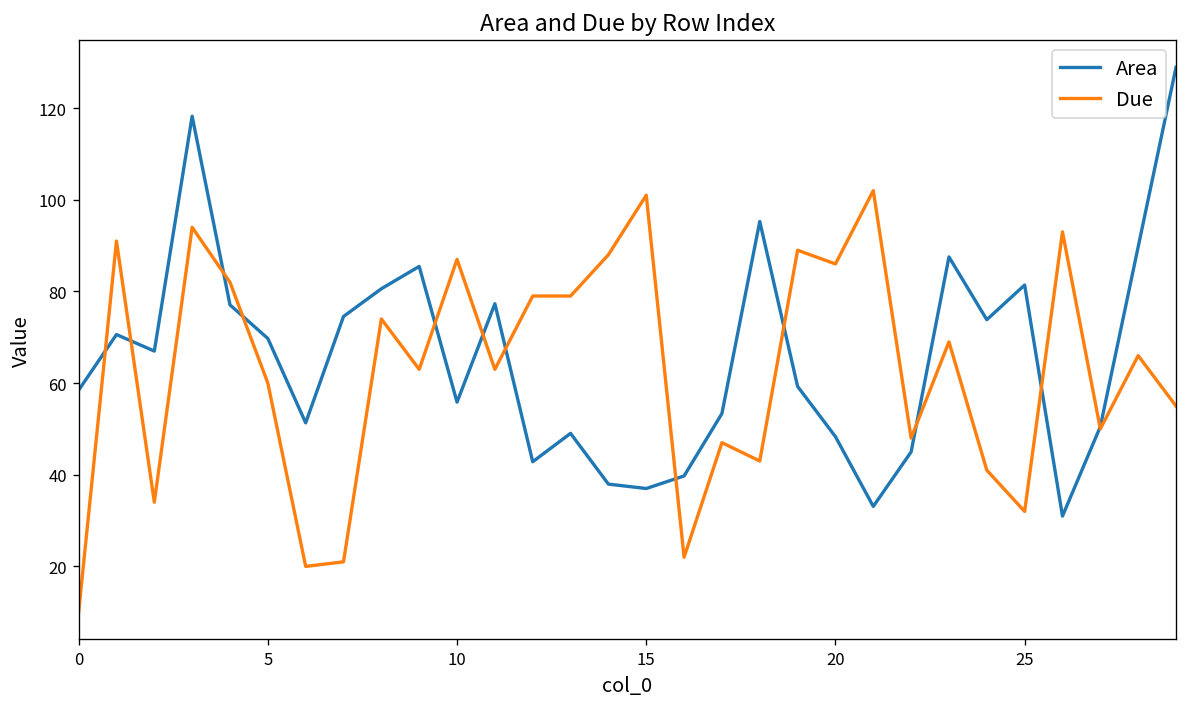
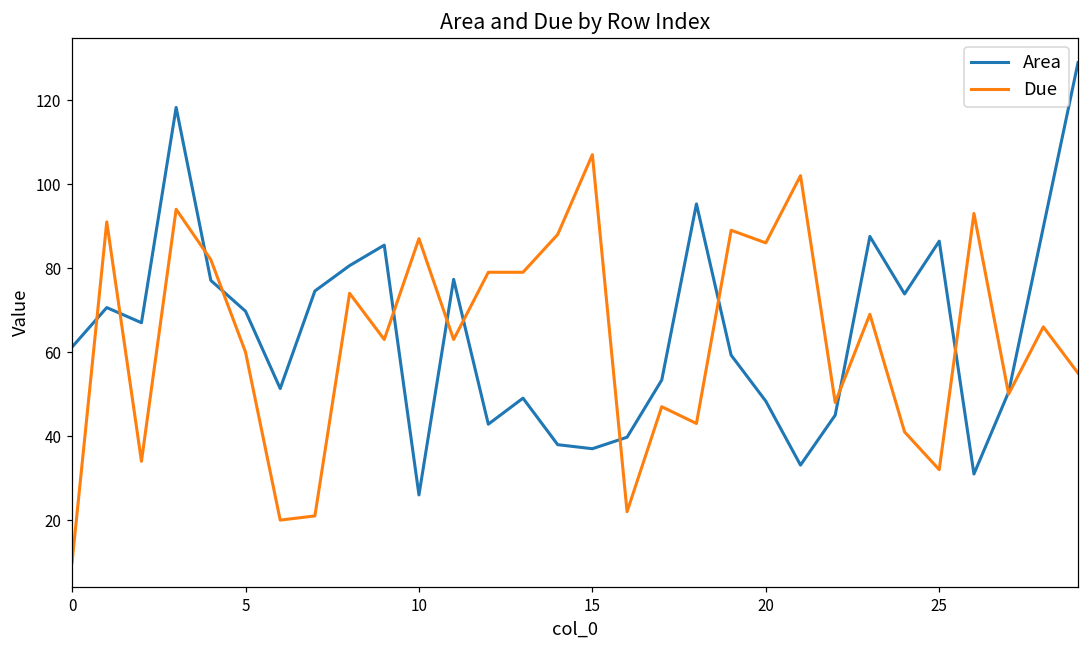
  {
    "Area": {
-     "0": 58,
+     "0": 61,
      "5": 70,
-     "10": 56,
+     "10": 26,
      "15": 37,
      "20": 48,
-     "25": 81
+     "25": 86
    },
    "Due": {
      "0": 10,
      "5": 60,
      "10": 87,
-     "15": 101,
+     "15": 107,
      "20": 86,
      "25": 32
    }
  }
